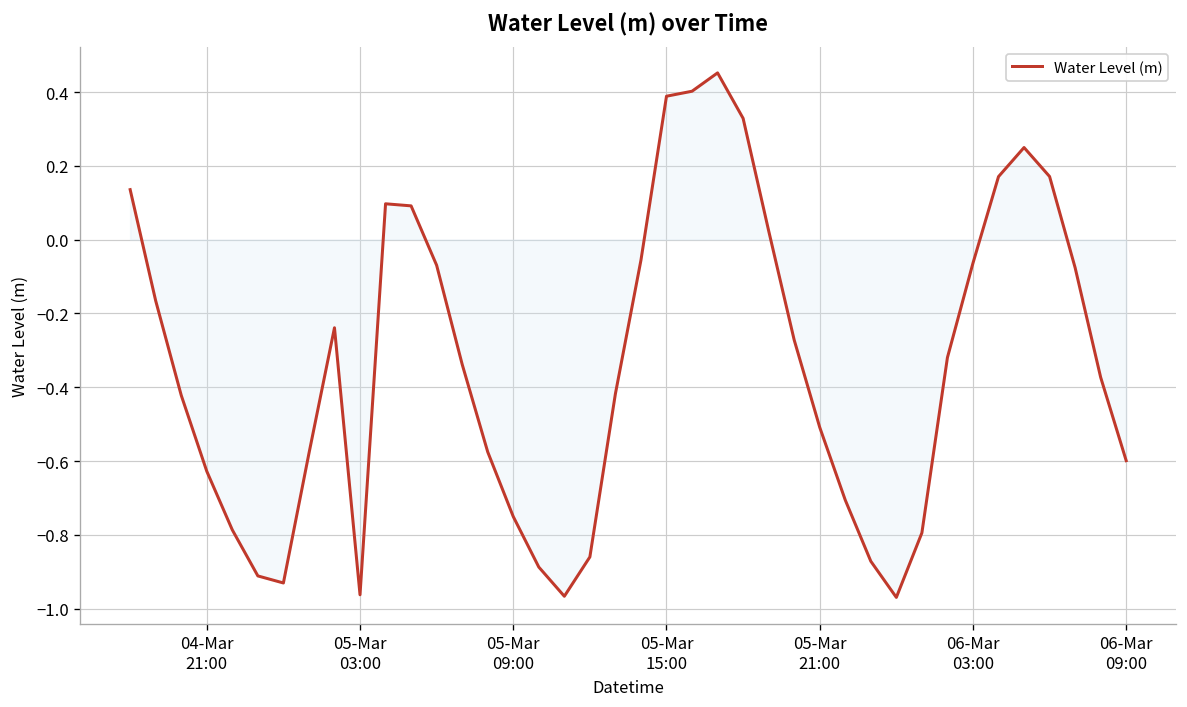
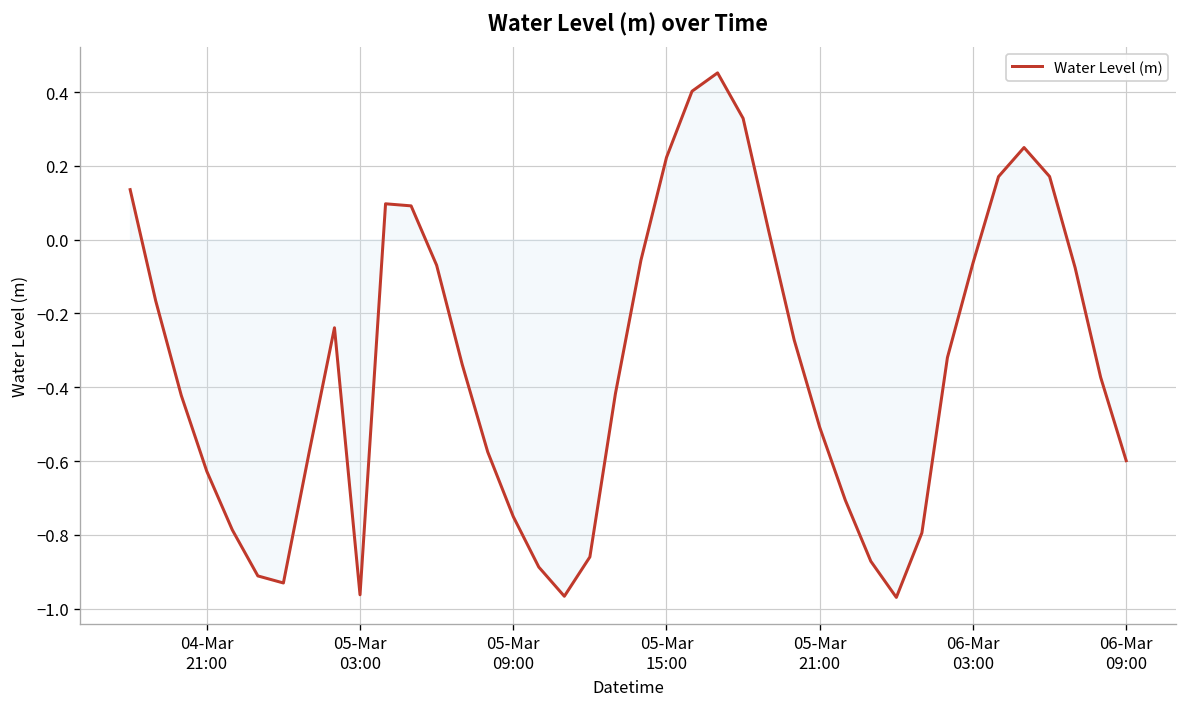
  {
    "Water Level (m)": {
      "04-Mar 21:00": -0.63,
      "05-Mar 03:00": -0.96,
      "05-Mar 09:00": -0.75,
-     "05-Mar 15:00": 0.39,
+     "05-Mar 15:00": 0.22,
      "05-Mar 21:00": -0.51,
      "06-Mar 03:00": -0.06,
      "06-Mar 09:00": -0.60
    }
  }
